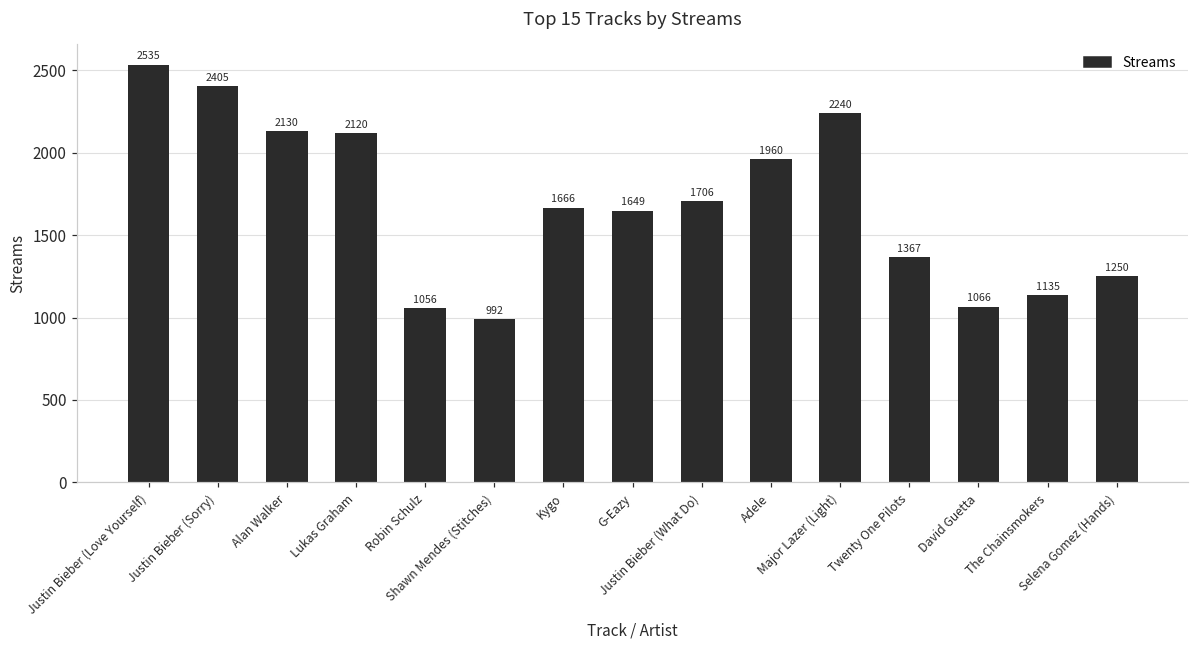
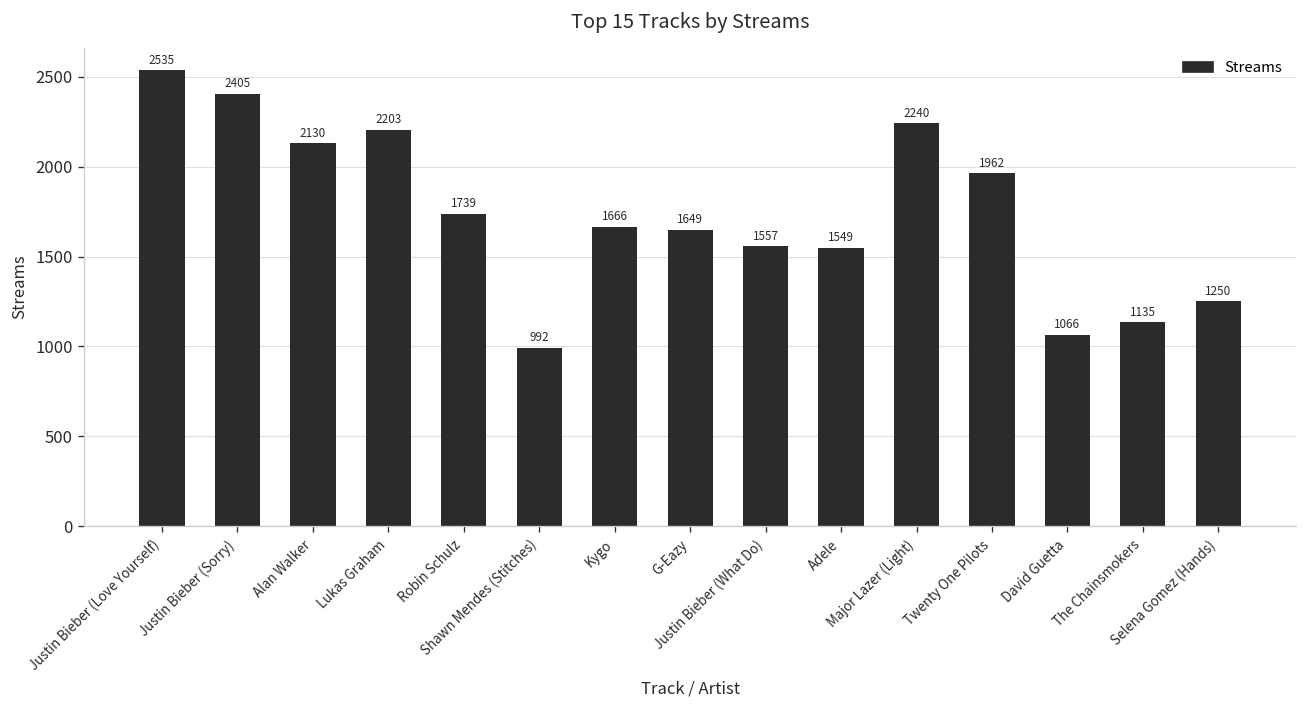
  {
    "Justin Bieber (Love Yourself)": 2535,
    "Justin Bieber (Sorry)": 2405,
    "Alan Walker": 2130,
-   "Lukas Graham": 2120,
-   "Robin Schulz": 1056,
+   "Lukas Graham": 2203,
+   "Robin Schulz": 1739,
    "Shawn Mendes (Stitches)": 992,
    "Kygo": 1666,
    "G-Eazy": 1649,
-   "Justin Bieber (What Do)": 1706,
-   "Adele": 1960,
+   "Justin Bieber (What Do)": 1557,
+   "Adele": 1549,
    "Major Lazer (Light)": 2240,
-   "Twenty One Pilots": 1367,
+   "Twenty One Pilots": 1962,
    "David Guetta": 1066,
    "The Chainsmokers": 1135,
    "Selena Gomez (Hands)": 1250
  }
